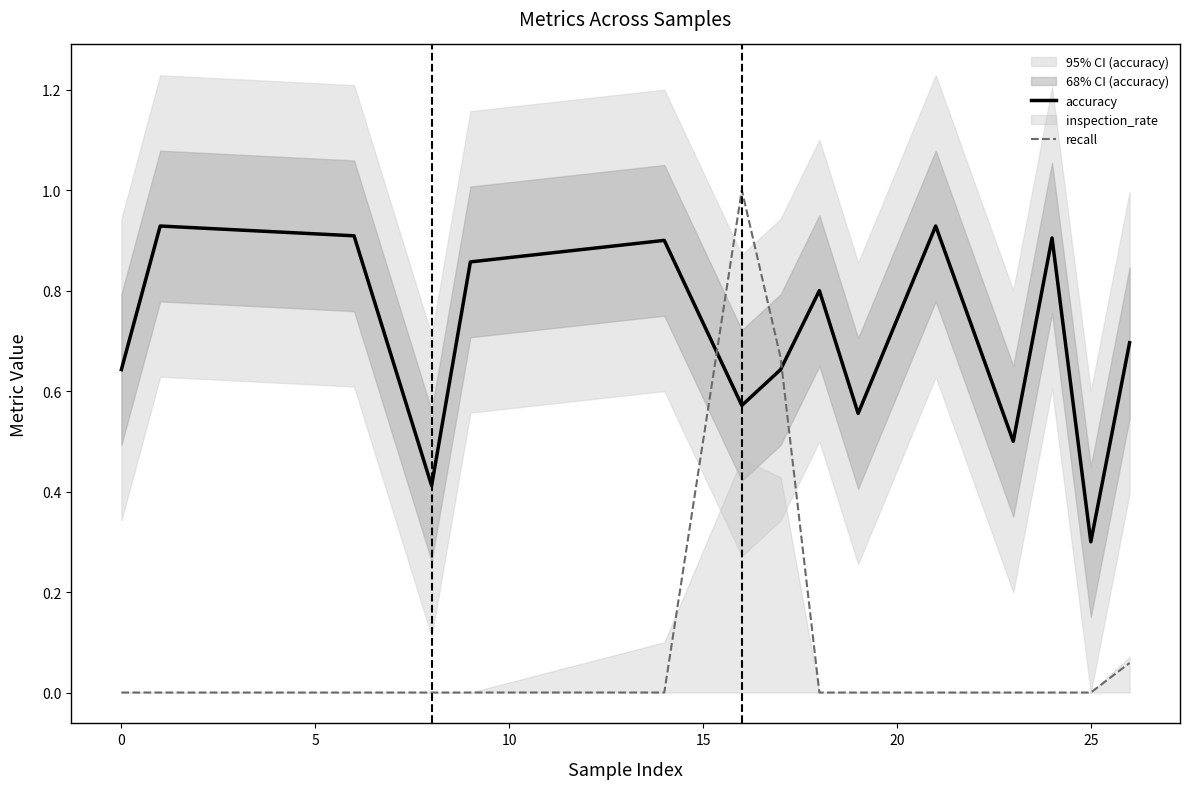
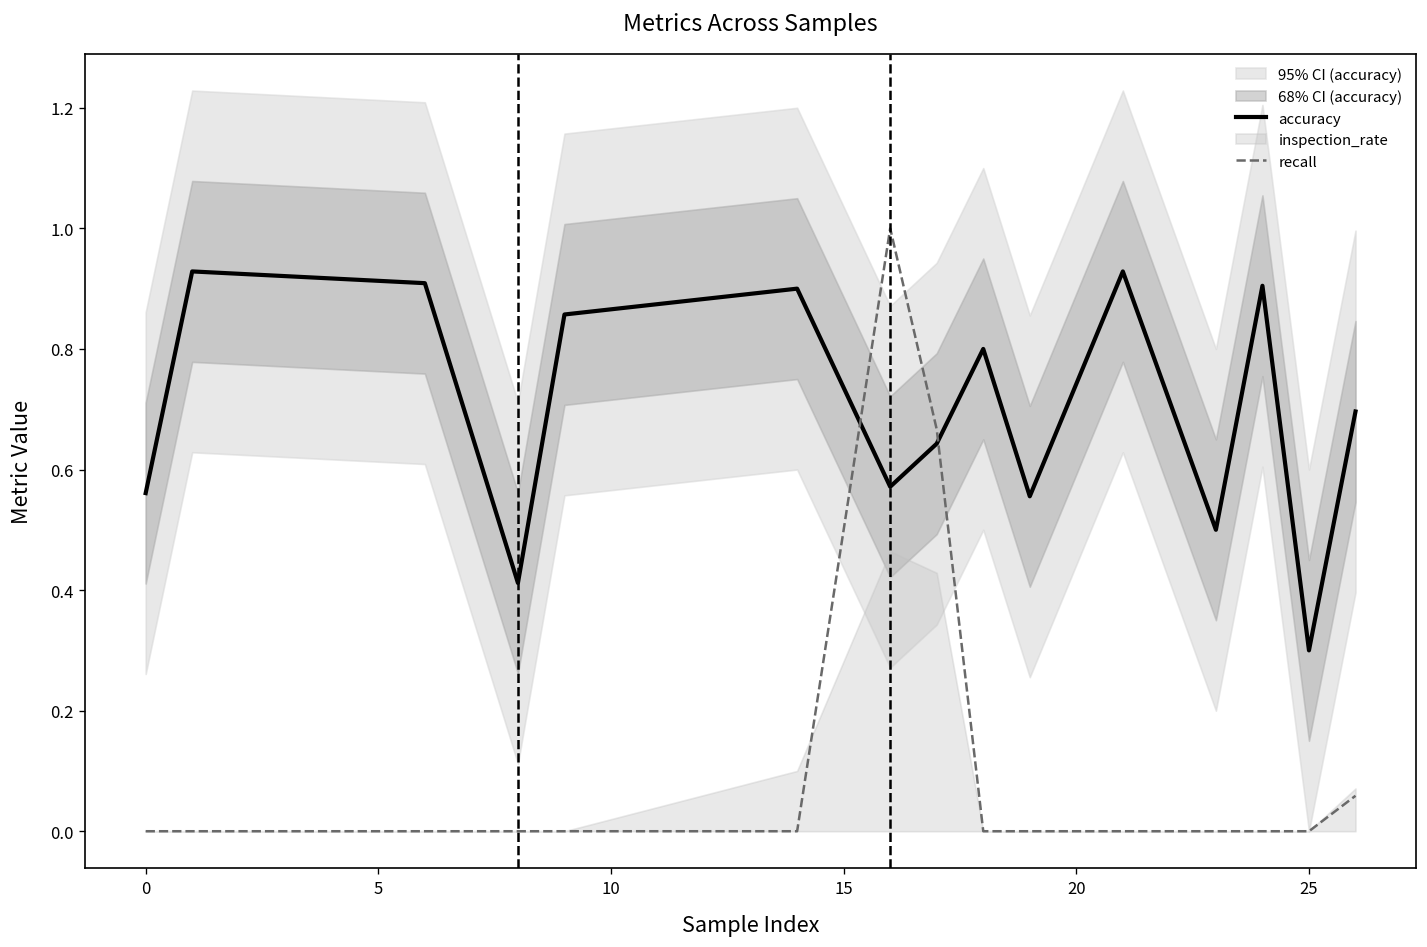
  {
    "accuracy": {
-     "0": 0.64,
+     "0": 0.56,
      "25": 0.30
    }
  }
